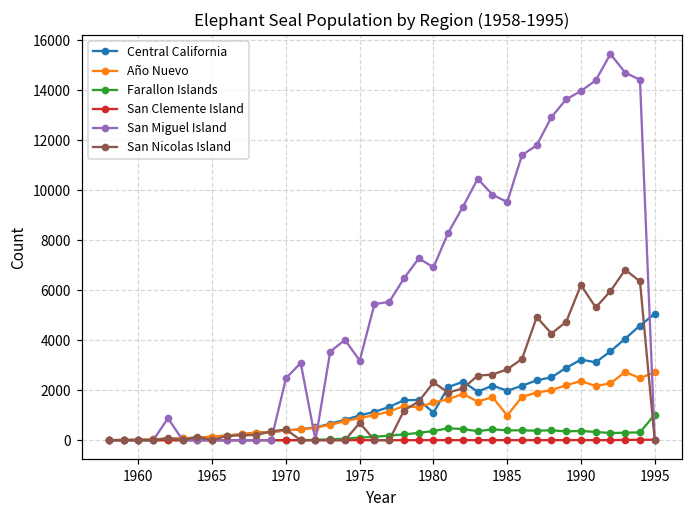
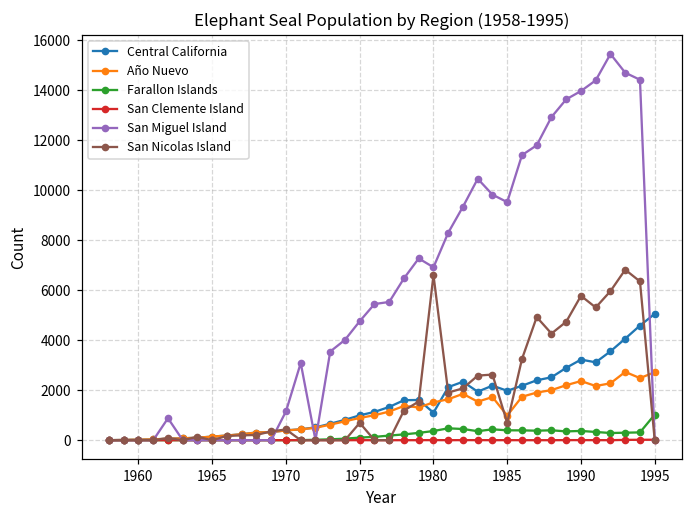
  {
    "Central California": {
      "1980": 1100,
      "1985": 2000,
      "1990": 3200,
      "1995": 5100
    },
    "Año Nuevo": {
      "1980": 1500,
      "1985": 1000,
      "1990": 2400,
      "1995": 2700
    },
    "Farallon Islands": {
      "1980": 400,
      "1985": 400,
      "1990": 400,
      "1995": 1000
    },
    "San Clemente Island": {
      "1980": 0,
      "1985": 0,
      "1990": 0
    },
    "San Miguel Island": {
-     "1970": 2500,
-     "1975": 3200,
+     "1970": 1200,
+     "1975": 4800,
      "1980": 6900,
      "1985": 9500,
      "1990": 14000
    },
    "San Nicolas Island": {
      "1975": 700,
-     "1980": 2300,
-     "1985": 2800,
-     "1990": 6200
+     "1980": 6600,
+     "1985": 700,
+     "1990": 5800
    }
  }
